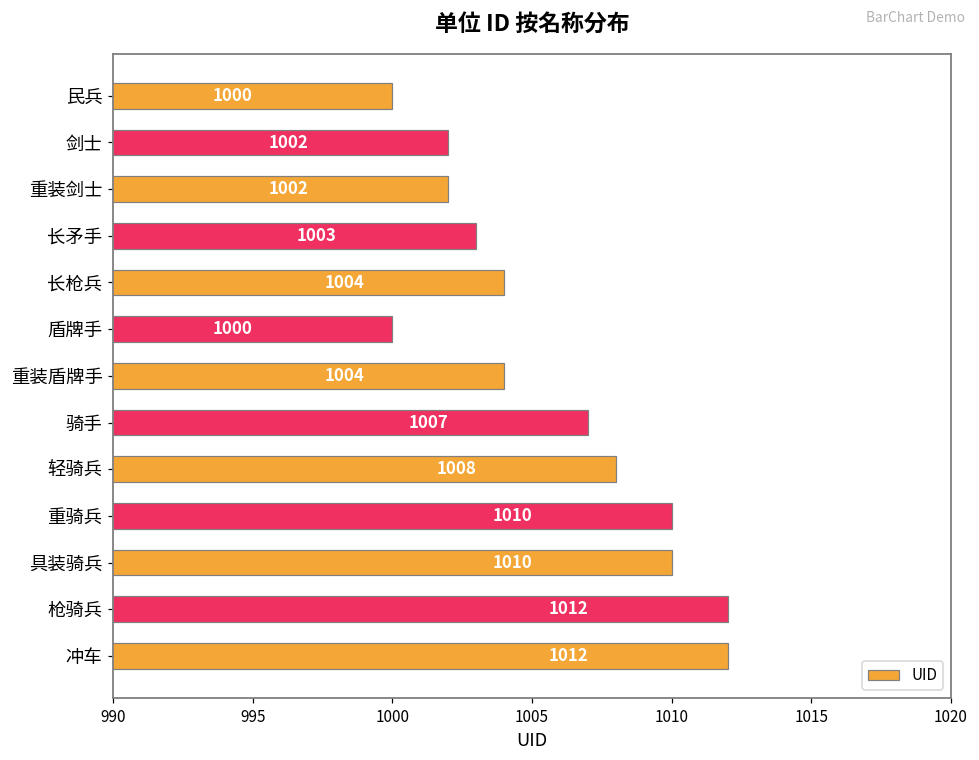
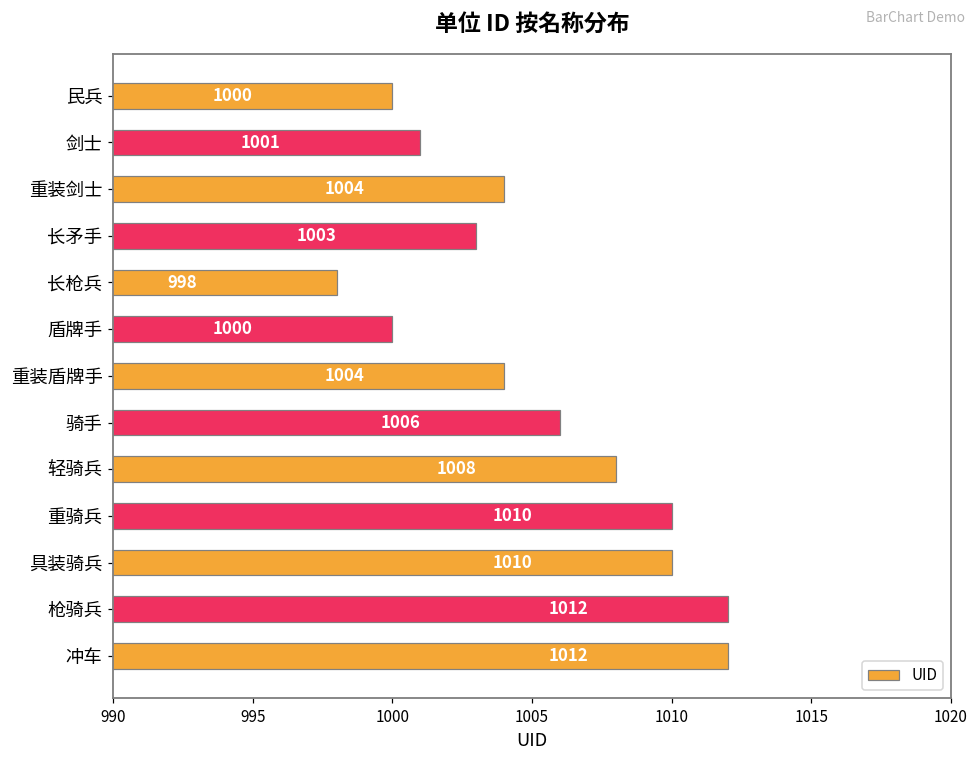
  {
    "民兵": 1000,
-   "剑士": 1002,
-   "重装剑士": 1002,
+   "剑士": 1001,
+   "重装剑士": 1004,
    "长矛手": 1003,
-   "长枪兵": 1004,
+   "长枪兵": 998,
    "盾牌手": 1000,
    "重装盾牌手": 1004,
-   "骑手": 1007,
+   "骑手": 1006,
    "轻骑兵": 1008,
    "重骑兵": 1010,
    "具装骑兵": 1010,
    "枪骑兵": 1012,
    "冲车": 1012
  }
